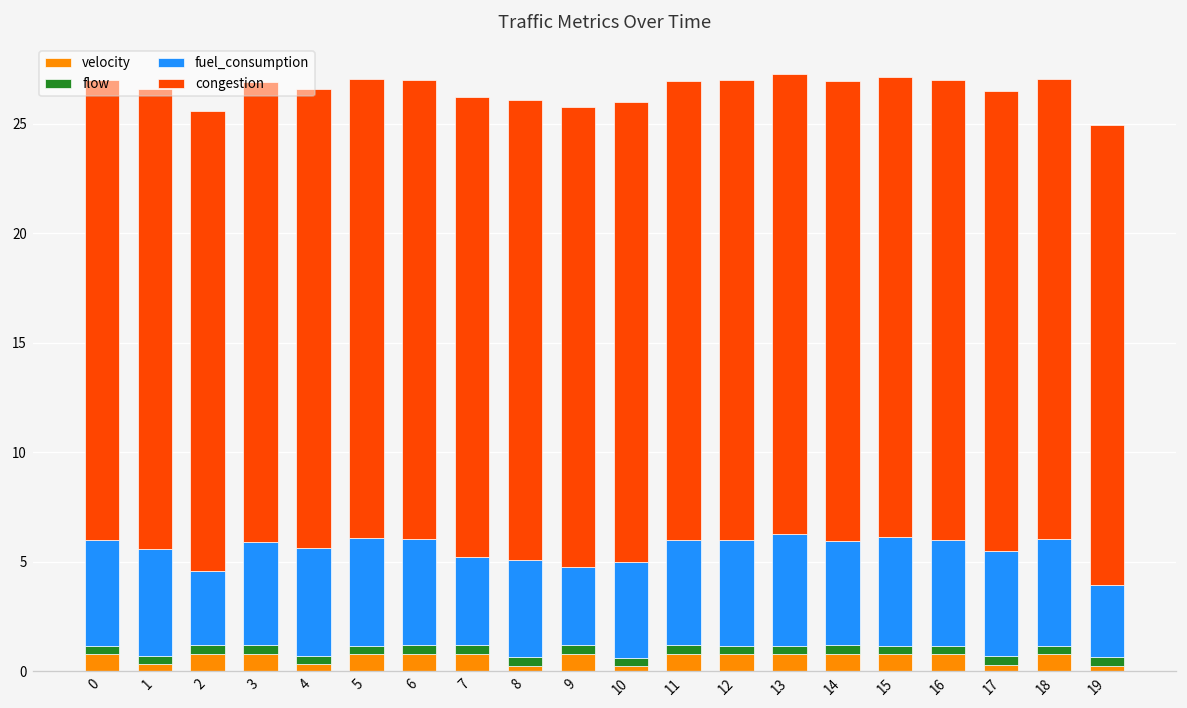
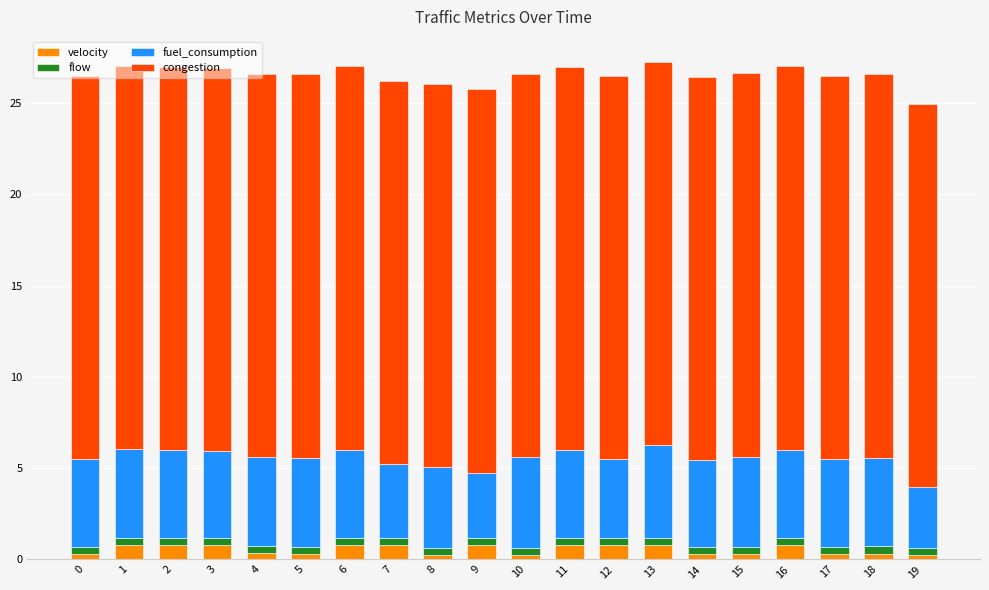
  {
    "velocity": {
-     "0": 0.8,
-     "1": 0.3,
+     "0": 0.3,
+     "1": 0.8,
      "2": 0.8,
      "3": 0.8,
      "4": 0.3,
-     "5": 0.8,
+     "5": 0.3,
      "6": 0.8,
      "7": 0.8,
      "8": 0.3,
      "9": 0.8,
      "10": 0.2,
      "11": 0.8,
      "12": 0.8,
      "13": 0.8,
-     "14": 0.8,
-     "15": 0.8,
+     "14": 0.3,
+     "15": 0.3,
      "16": 0.8,
      "17": 0.3,
-     "18": 0.8,
+     "18": 0.3,
      "19": 0.3
    },
    "flow": {
      "0": 0.4,
      "1": 0.4,
      "2": 0.4,
      "3": 0.4,
      "4": 0.4,
      "5": 0.4,
      "6": 0.4,
      "7": 0.4,
      "8": 0.4,
      "9": 0.4,
      "10": 0.4,
      "11": 0.4,
      "12": 0.4,
      "13": 0.4,
      "14": 0.4,
      "15": 0.4,
      "16": 0.4,
      "17": 0.4,
      "18": 0.4,
      "19": 0.4
    },
    "fuel_consumption": {
      "0": 4.8,
      "1": 4.9,
-     "2": 3.4,
+     "2": 4.8,
      "3": 4.7,
      "4": 4.9,
      "5": 4.9,
      "6": 4.8,
      "7": 4.0,
      "8": 4.4,
      "9": 3.6,
-     "10": 4.4,
+     "10": 5.0,
      "11": 4.8,
-     "12": 4.8,
+     "12": 4.3,
      "13": 5.1,
      "14": 4.8,
      "15": 5.0,
      "16": 4.8,
      "17": 4.8,
      "18": 4.9,
      "19": 3.3
    },
    "congestion": {
      "5": 21.0,
      "6": 21.0,
      "7": 21.0,
      "8": 21.0,
      "9": 21.0,
      "10": 21.0,
      "11": 21.0,
      "12": 21.0,
      "13": 21.0,
      "14": 21.0,
      "15": 21.0,
      "16": 21.0,
      "17": 21.0,
      "18": 21.0,
      "19": 21.0
    }
  }
